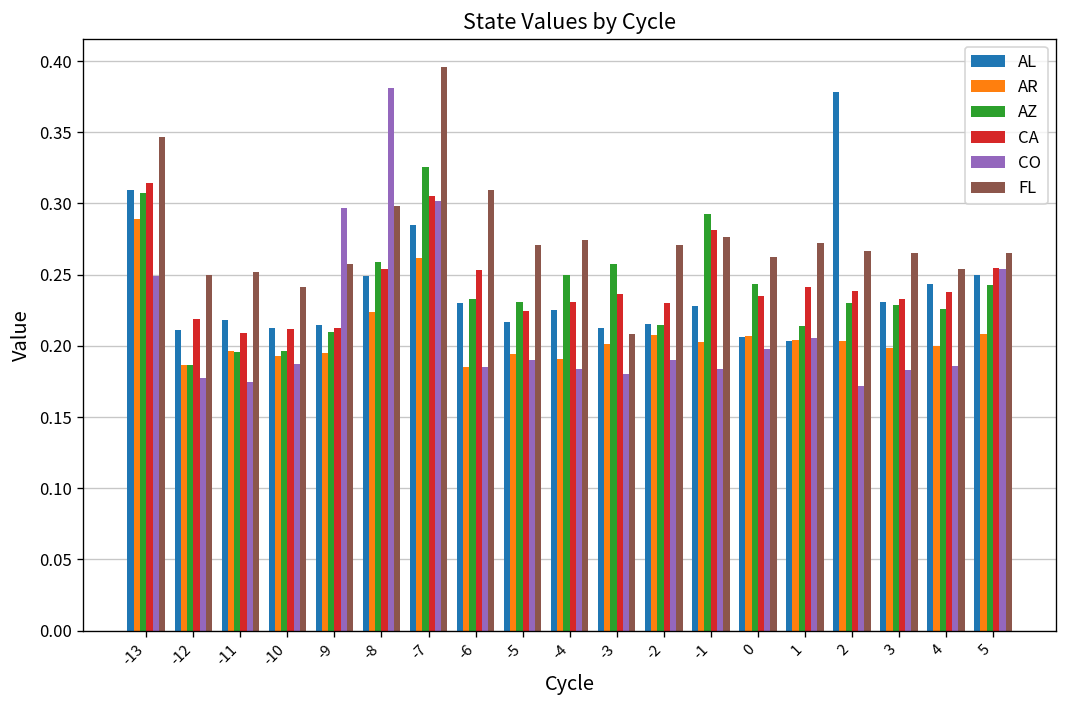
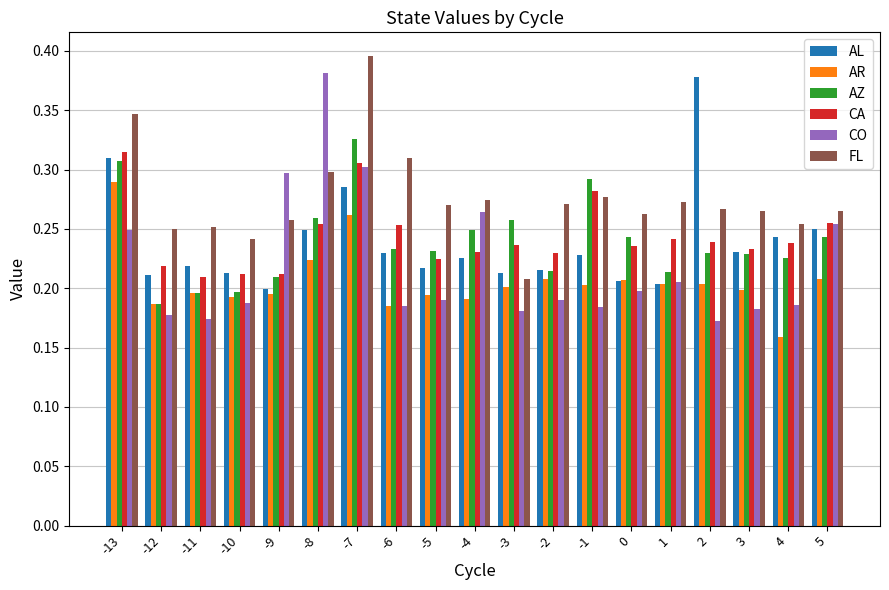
  {
    "AL": {
      "-13": 0.310,
      "-12": 0.211,
      "-11": 0.218,
      "-10": 0.212,
-     "-9": 0.215,
+     "-9": 0.200,
      "-8": 0.249,
      "-7": 0.285,
      "-6": 0.230,
      "-5": 0.217,
      "-4": 0.225,
      "-3": 0.212,
      "-2": 0.215,
      "-1": 0.228,
      "0": 0.206,
      "1": 0.203,
      "2": 0.378,
      "3": 0.231,
      "4": 0.243,
      "5": 0.250
    },
    "AR": {
      "-13": 0.289,
      "-12": 0.187,
      "-11": 0.196,
      "-10": 0.193,
      "-9": 0.195,
      "-8": 0.223,
      "-7": 0.262,
      "-6": 0.185,
      "-5": 0.194,
      "-4": 0.191,
      "-3": 0.201,
      "-2": 0.208,
      "-1": 0.202,
      "0": 0.207,
      "1": 0.204,
      "2": 0.203,
      "3": 0.198,
-     "4": 0.200,
+     "4": 0.159,
      "5": 0.208
    },
    "AZ": {
      "-13": 0.307,
      "-12": 0.187,
      "-11": 0.196,
      "-10": 0.197,
      "-9": 0.210,
      "-8": 0.259,
      "-7": 0.326,
      "-6": 0.233,
      "-5": 0.231,
      "-4": 0.249,
      "-3": 0.257,
      "-2": 0.215,
      "-1": 0.292,
      "0": 0.243,
      "1": 0.214,
      "2": 0.230,
      "3": 0.229,
      "4": 0.226,
      "5": 0.243
    },
    "CA": {
      "-13": 0.315,
      "-12": 0.219,
      "-11": 0.209,
      "-10": 0.212,
      "-9": 0.212,
      "-8": 0.254,
      "-7": 0.306,
      "-6": 0.253,
      "-5": 0.225,
      "-4": 0.231,
      "-3": 0.236,
      "-2": 0.230,
      "-1": 0.282,
      "0": 0.235,
      "1": 0.241,
      "2": 0.239,
      "3": 0.233,
      "4": 0.238,
      "5": 0.255
    },
    "CO": {
      "-13": 0.249,
      "-12": 0.178,
      "-11": 0.174,
      "-10": 0.187,
      "-9": 0.297,
      "-8": 0.381,
      "-7": 0.302,
      "-6": 0.185,
      "-5": 0.190,
-     "-4": 0.184,
+     "-4": 0.264,
      "-3": 0.180,
      "-2": 0.190,
      "-1": 0.184,
      "0": 0.198,
      "1": 0.205,
      "2": 0.172,
      "3": 0.183,
      "4": 0.186,
      "5": 0.254
    },
    "FL": {
      "-13": 0.347,
      "-12": 0.250,
      "-11": 0.252,
      "-10": 0.241,
      "-9": 0.258,
      "-8": 0.298,
      "-7": 0.396,
      "-6": 0.310,
      "-5": 0.271,
      "-4": 0.274,
      "-3": 0.208,
      "-2": 0.271,
      "-1": 0.277,
      "0": 0.262,
      "1": 0.272,
      "2": 0.266,
      "3": 0.265,
      "4": 0.254,
      "5": 0.265
    }
  }
